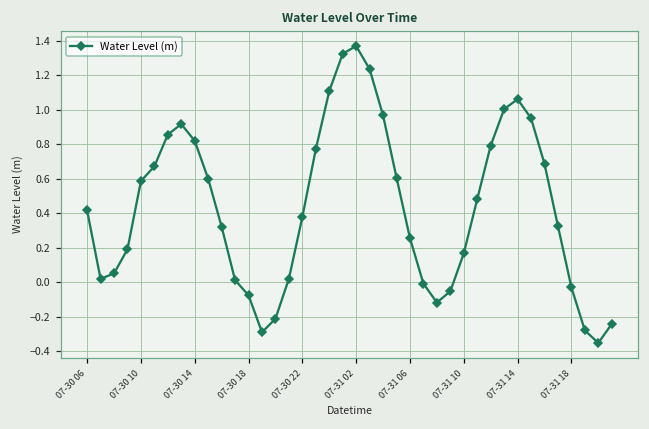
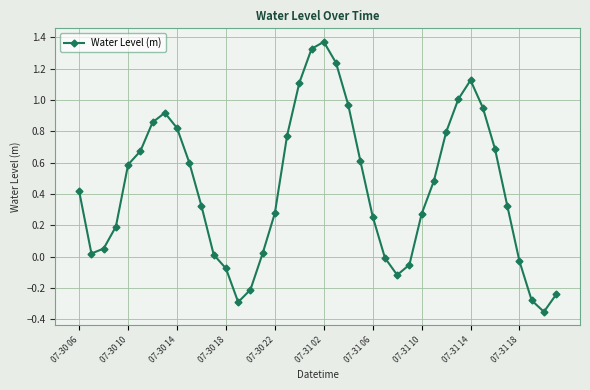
  {
    "07-30 06": 0.42,
    "07-30 10": 0.59,
    "07-30 14": 0.82,
    "07-30 18": -0.08,
-   "07-30 22": 0.38,
+   "07-30 22": 0.28,
    "07-31 02": 1.37,
    "07-31 06": 0.26,
-   "07-31 10": 0.17,
-   "07-31 14": 1.06,
+   "07-31 10": 0.27,
+   "07-31 14": 1.13,
    "07-31 18": -0.03
  }
